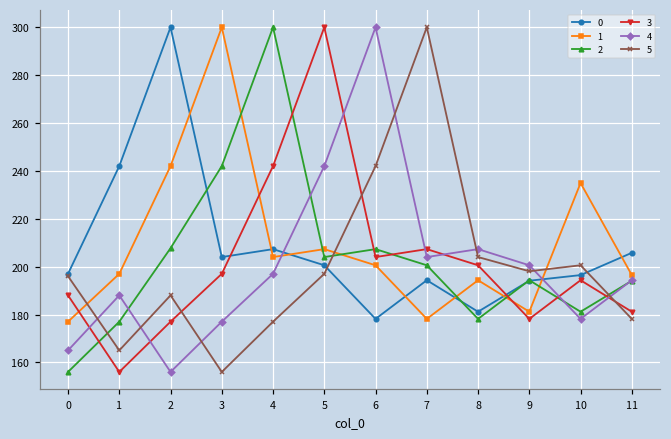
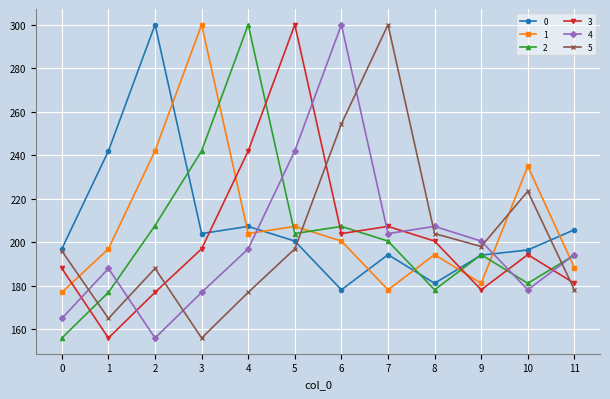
  {
    "0": {
      "1": 242,
      "2": 300,
      "3": 204,
      "4": 207,
      "5": 201,
      "6": 178,
      "7": 194,
      "8": 181,
      "10": 196,
      "11": 206
    },
    "1": {
      "0": 177,
      "1": 197,
      "2": 242,
      "3": 300,
      "4": 204,
      "5": 207,
      "6": 201,
      "7": 178,
      "8": 194,
      "9": 181,
      "10": 235,
-     "11": 196
+     "11": 188
    },
    "2": {
      "0": 156,
      "1": 177,
      "2": 208,
      "3": 242,
      "4": 300,
      "5": 204,
      "6": 207,
      "7": 201,
      "8": 178,
      "10": 181
    },
    "3": {
      "0": 188,
      "1": 156,
      "2": 177,
      "3": 197,
      "4": 242,
      "5": 300,
      "6": 204,
      "7": 207,
      "8": 201,
      "9": 178,
      "10": 194,
      "11": 181
    },
    "4": {
      "0": 165,
      "1": 188,
      "2": 156,
      "3": 177,
      "4": 197,
      "5": 242,
      "6": 300,
      "7": 204,
      "8": 207,
      "9": 201,
      "10": 178
    },
    "5": {
      "1": 165,
      "2": 188,
      "3": 156,
      "4": 177,
      "5": 197,
-     "6": 242,
+     "6": 254,
      "7": 300,
      "8": 204,
      "9": 198,
-     "10": 201,
+     "10": 223,
      "11": 178
    }
  }
